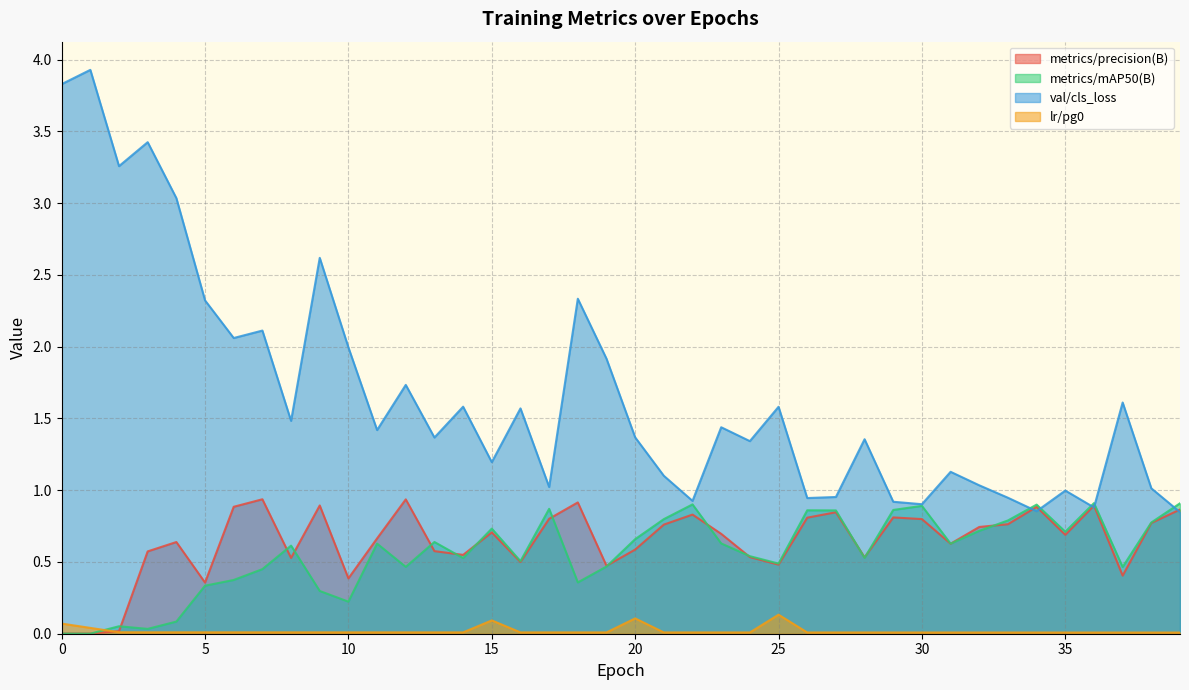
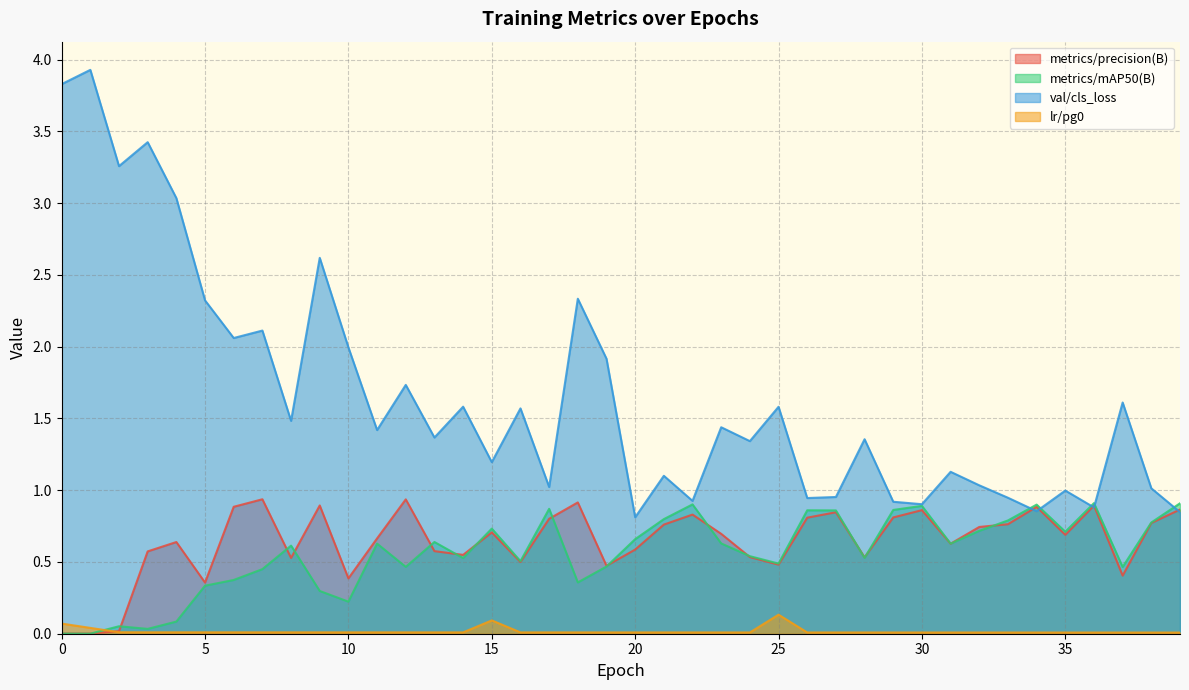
  {
    "metrics/precision(B)": {
      "5": 0.36,
      "10": 0.39,
      "15": 0.71,
      "20": 0.59,
-     "30": 0.80,
+     "30": 0.86,
      "35": 0.69
    },
    "metrics/mAP50(B)": {
      "5": 0.33,
      "10": 0.22,
      "15": 0.73,
      "20": 0.66,
      "35": 0.71
    },
    "val/cls_loss": {
      "0": 3.83,
      "5": 2.32,
      "10": 1.99,
      "15": 1.20,
-     "20": 1.37,
+     "20": 0.81,
      "25": 1.58,
      "35": 1.00
    },
    "lr/pg0": {
      "0": 0.07,
      "5": 0.01,
      "10": 0.01,
      "15": 0.09,
-     "20": 0.11,
+     "20": 0.01,
      "25": 0.13,
      "30": 0.01,
      "35": 0.01
    }
  }
